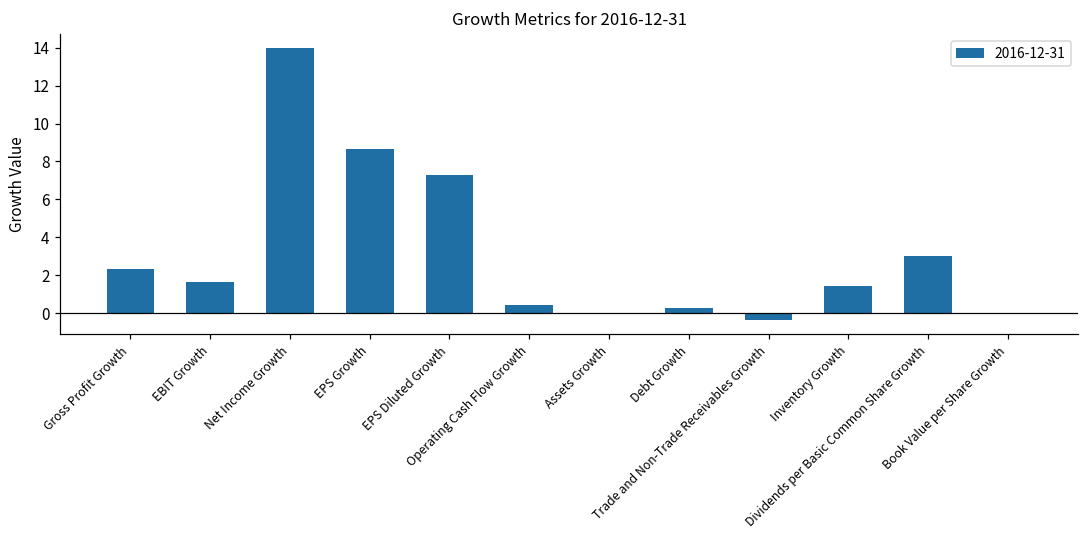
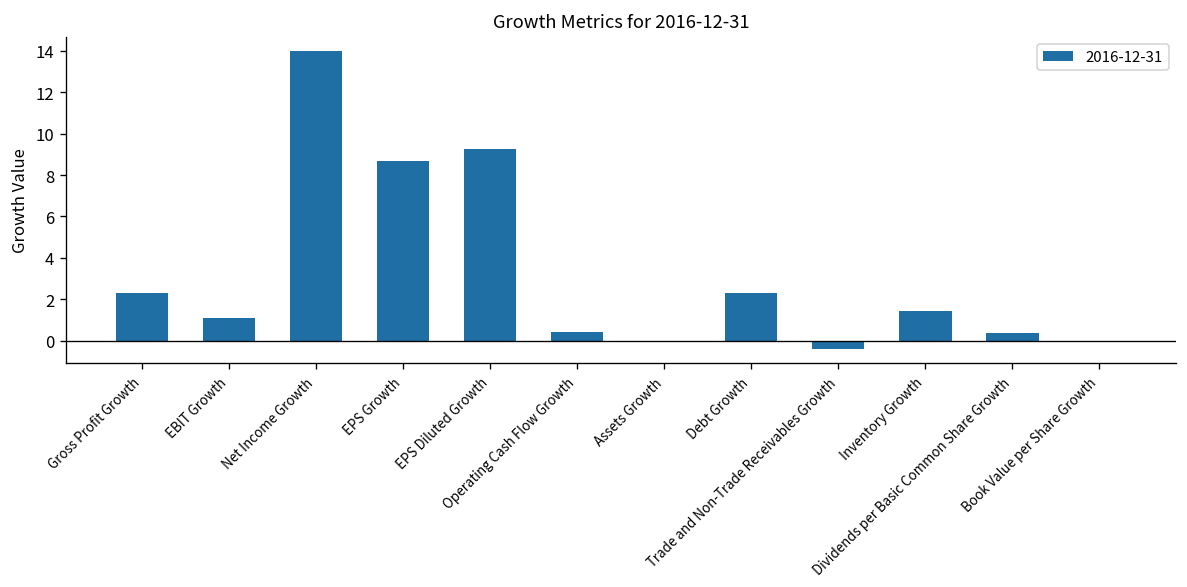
  {
    "Gross Profit Growth": 2.3,
-   "EBIT Growth": 1.6,
+   "EBIT Growth": 1.1,
    "Net Income Growth": 14.0,
    "EPS Growth": 8.7,
-   "EPS Diluted Growth": 7.3,
+   "EPS Diluted Growth": 9.3,
    "Operating Cash Flow Growth": 0.4,
-   "Debt Growth": 0.3,
+   "Debt Growth": 2.3,
    "Trade and Non-Trade Receivables Growth": -0.4,
    "Inventory Growth": 1.4,
-   "Dividends per Basic Common Share Growth": 3.0
+   "Dividends per Basic Common Share Growth": 0.4
  }
